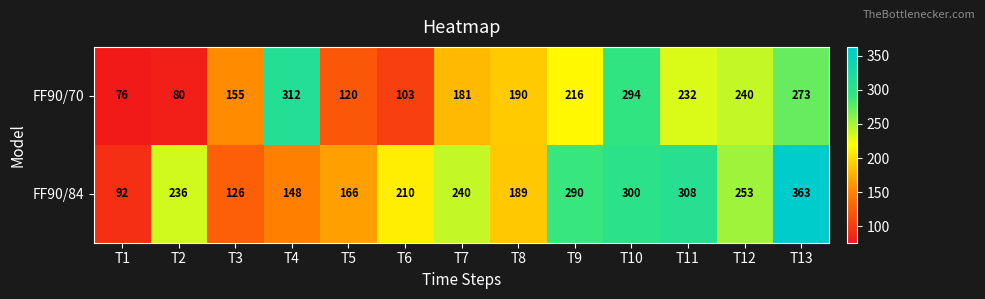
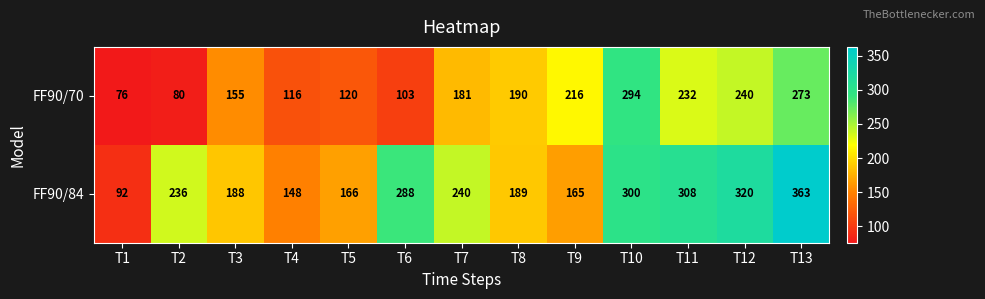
  {
    "FF90/70": {
      "T1": 76,
      "T2": 80,
      "T3": 155,
-     "T4": 312,
+     "T4": 116,
      "T5": 120,
      "T6": 103,
      "T7": 181,
      "T8": 190,
      "T9": 216,
      "T10": 294,
      "T11": 232,
      "T12": 240,
      "T13": 273
    },
    "FF90/84": {
      "T1": 92,
      "T2": 236,
-     "T3": 126,
+     "T3": 188,
      "T4": 148,
      "T5": 166,
-     "T6": 210,
+     "T6": 288,
      "T7": 240,
      "T8": 189,
-     "T9": 290,
+     "T9": 165,
      "T10": 300,
      "T11": 308,
-     "T12": 253,
+     "T12": 320,
      "T13": 363
    }
  }
